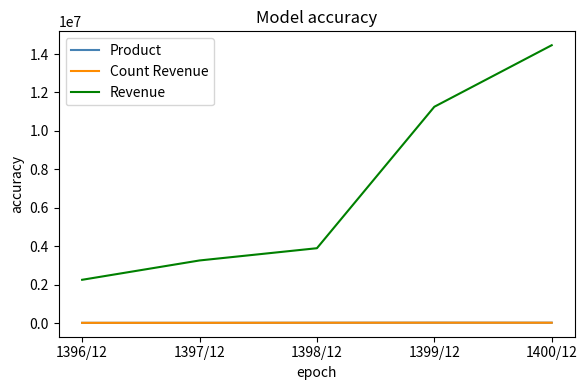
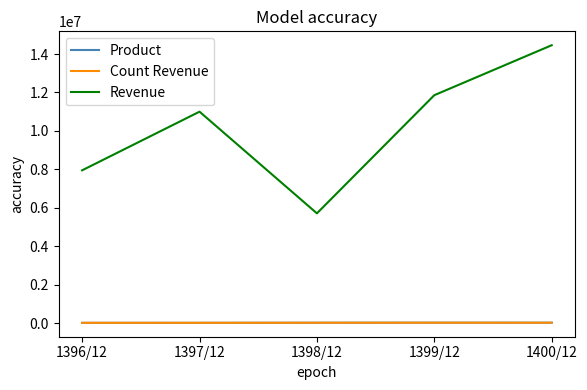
  {
    "Count Revenue": {
      "1396/12": 0,
      "1397/12": 0,
      "1398/12": 0,
      "1399/12": 0,
      "1400/12": 0
    },
    "Revenue": {
-     "1396/12": 2300000,
-     "1397/12": 3300000,
-     "1398/12": 3900000,
-     "1399/12": 11300000,
+     "1396/12": 8000000,
+     "1397/12": 11000000,
+     "1398/12": 5700000,
+     "1399/12": 11900000,
      "1400/12": 14500000
    }
  }
